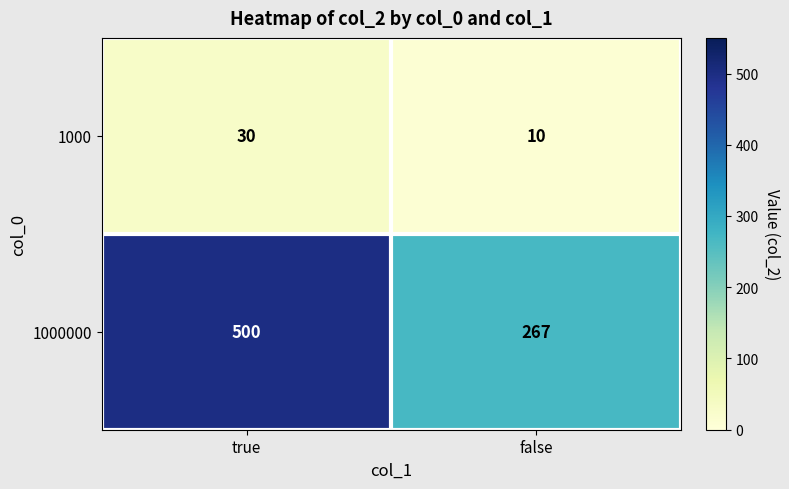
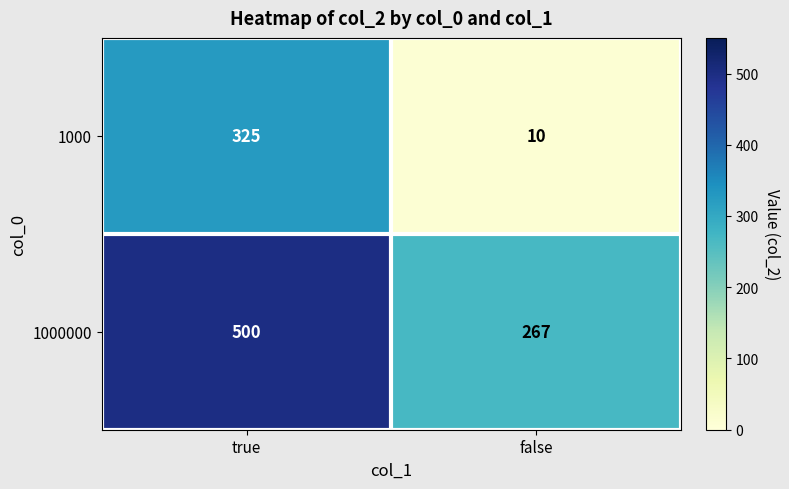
  {
    "1000": {
-     "true": 30,
+     "true": 325,
      "false": 10
    },
    "1000000": {
      "true": 500,
      "false": 267
    }
  }
